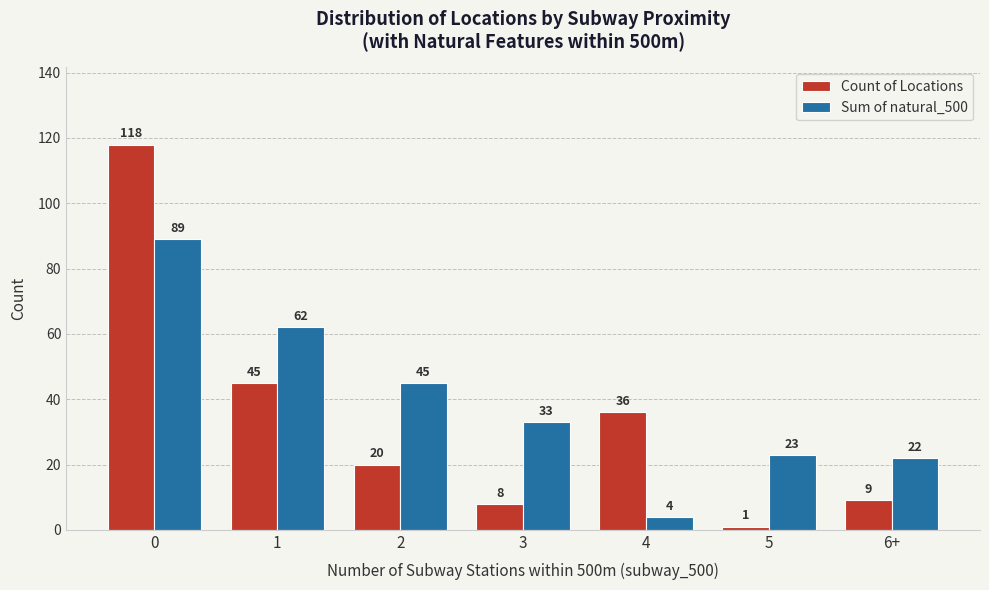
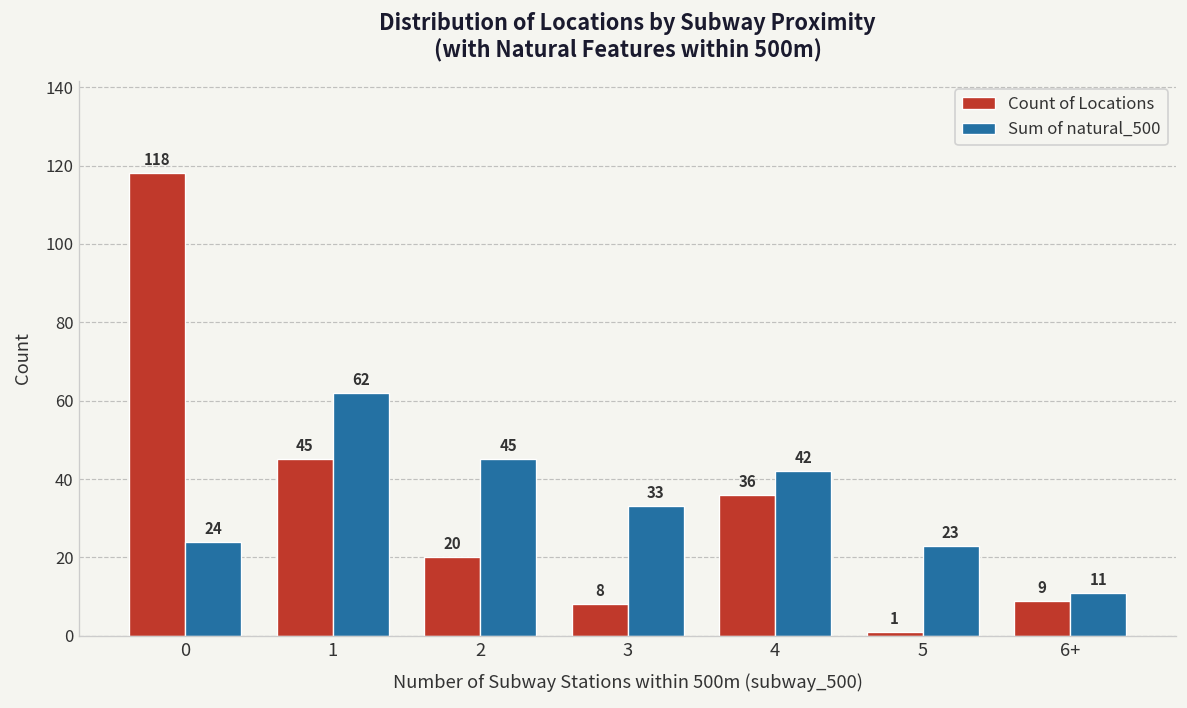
  {
    "Count of Locations": {
      "0": 118,
      "1": 45,
      "2": 20,
      "3": 8,
      "4": 36,
      "5": 1,
      "6+": 9
    },
    "Sum of natural_500": {
-     "0": 89,
+     "0": 24,
      "1": 62,
      "2": 45,
      "3": 33,
-     "4": 4,
+     "4": 42,
      "5": 23,
-     "6+": 22
+     "6+": 11
    }
  }
